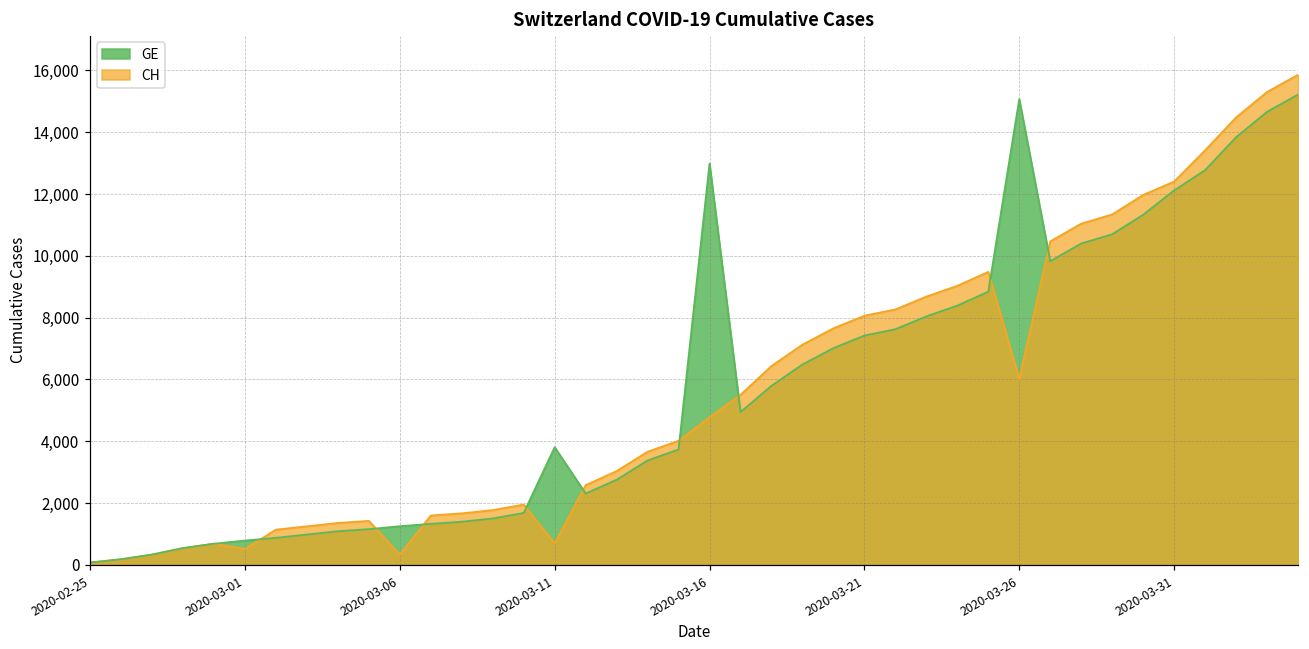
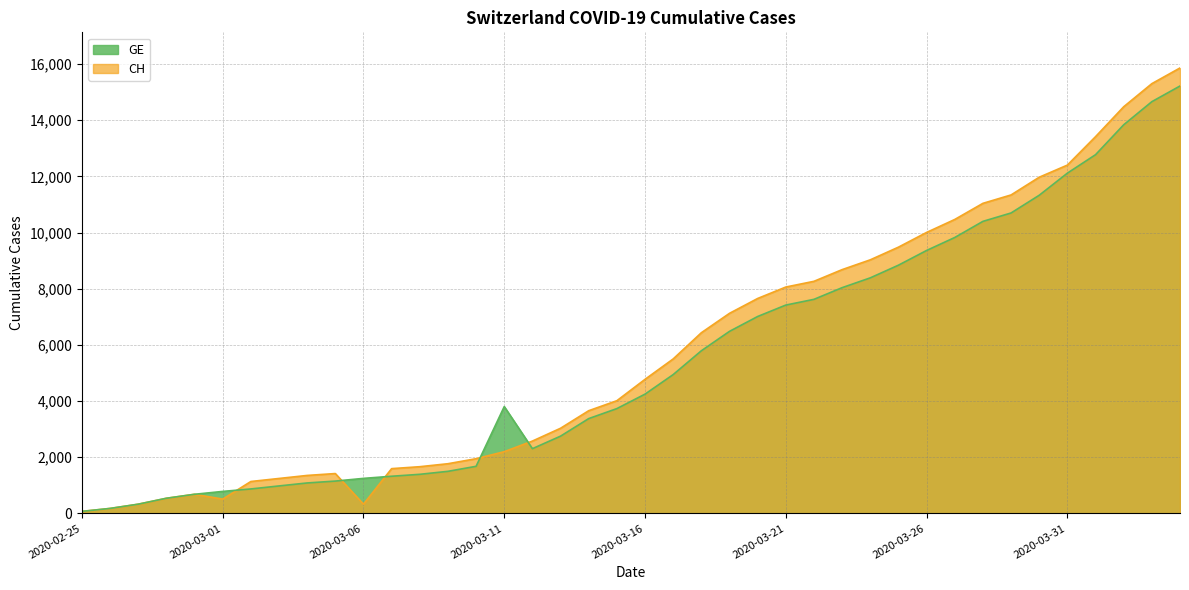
  {
    "GE": {
      "2020-03-01": "800",
      "2020-03-06": "1,200",
      "2020-03-11": "3,800",
-     "2020-03-16": "13,000",
+     "2020-03-16": "4,200",
      "2020-03-21": "7,400",
-     "2020-03-26": "15,100",
+     "2020-03-26": "9,400",
      "2020-03-31": "12,100"
    },
    "CH": {
      "2020-03-01": "500",
      "2020-03-06": "300",
-     "2020-03-11": "700",
+     "2020-03-11": "2,200",
      "2020-03-16": "4,800",
      "2020-03-21": "8,100",
-     "2020-03-26": "6,000",
+     "2020-03-26": "10,000",
      "2020-03-31": "12,400"
    }
  }
